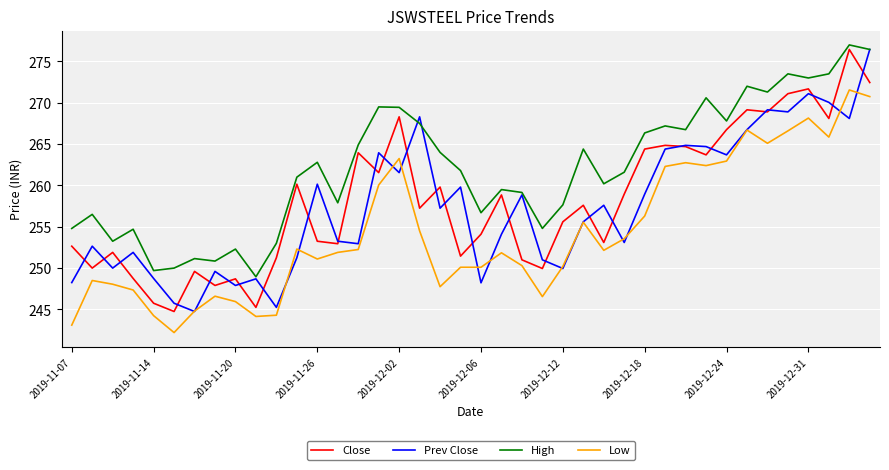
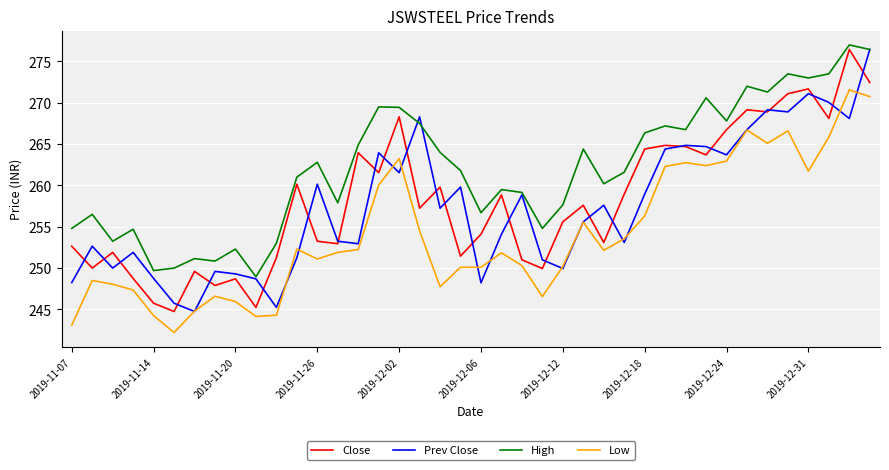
  {
    "Close": {
      "2019-11-07": 253,
      "2019-11-14": 246,
      "2019-11-20": 249,
      "2019-11-26": 253,
      "2019-12-02": 268,
      "2019-12-06": 254,
      "2019-12-12": 256,
      "2019-12-18": 264,
      "2019-12-24": 267,
      "2019-12-31": 272
    },
    "Prev Close": {
      "2019-11-07": 248,
      "2019-11-14": 249,
-     "2019-11-20": 248,
+     "2019-11-20": 249,
      "2019-11-26": 260,
      "2019-12-02": 262,
      "2019-12-06": 248,
      "2019-12-18": 259,
      "2019-12-24": 264,
      "2019-12-31": 271
    },
    "High": {
      "2019-11-07": 255,
      "2019-11-14": 250,
      "2019-11-20": 252,
      "2019-11-26": 263,
      "2019-12-02": 269,
      "2019-12-06": 257,
      "2019-12-12": 258,
      "2019-12-18": 266,
      "2019-12-24": 268,
      "2019-12-31": 273
    },
    "Low": {
      "2019-11-07": 243,
      "2019-11-14": 244,
      "2019-11-20": 246,
      "2019-11-26": 251,
      "2019-12-02": 263,
      "2019-12-06": 250,
      "2019-12-18": 256,
      "2019-12-24": 263,
-     "2019-12-31": 268
+     "2019-12-31": 262
    }
  }
